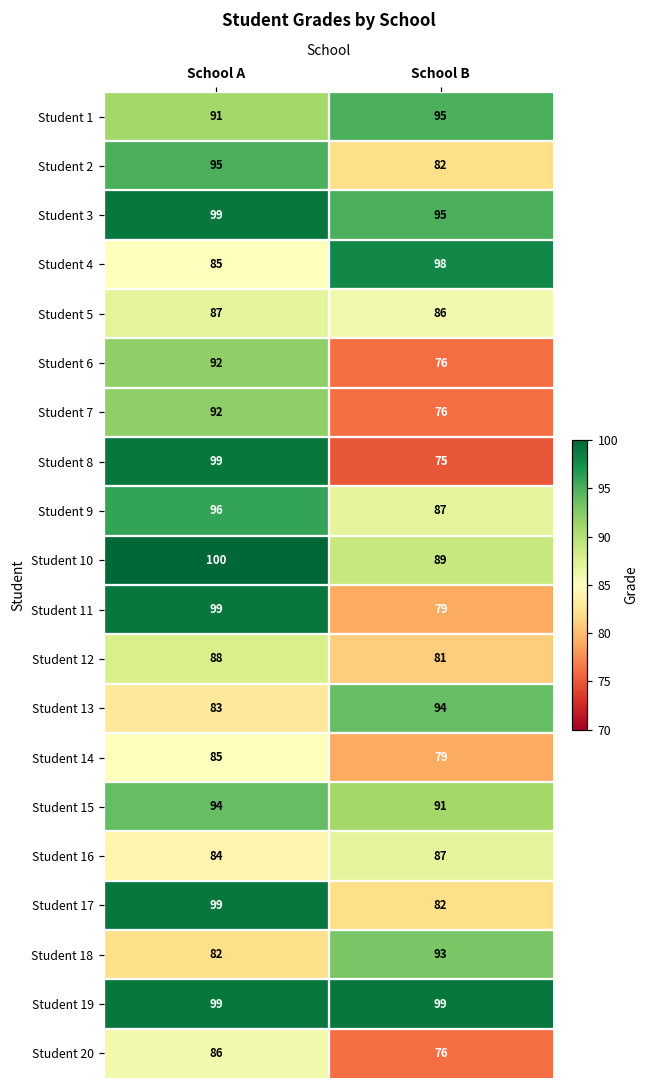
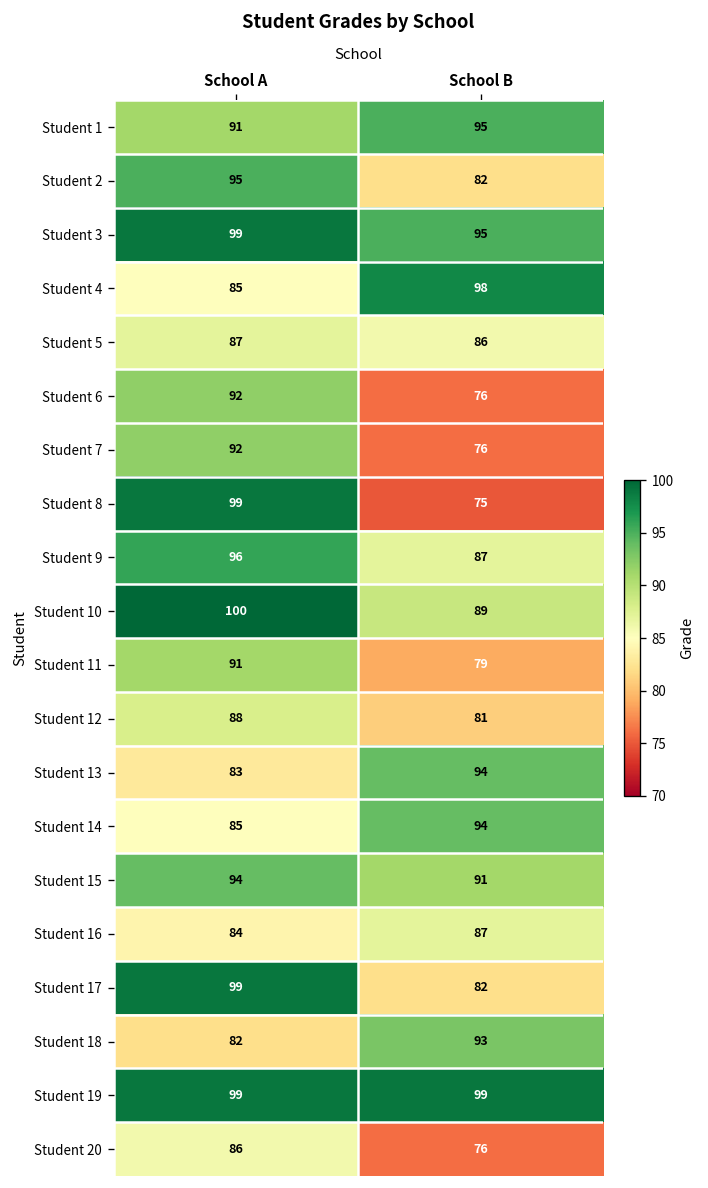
  {
    "Student 1": {
      "School A": 91,
      "School B": 95
    },
    "Student 2": {
      "School A": 95,
      "School B": 82
    },
    "Student 3": {
      "School A": 99,
      "School B": 95
    },
    "Student 4": {
      "School A": 85,
      "School B": 98
    },
    "Student 5": {
      "School A": 87,
      "School B": 86
    },
    "Student 6": {
      "School A": 92,
      "School B": 76
    },
    "Student 7": {
      "School A": 92,
      "School B": 76
    },
    "Student 8": {
      "School A": 99,
      "School B": 75
    },
    "Student 9": {
      "School A": 96,
      "School B": 87
    },
    "Student 10": {
      "School A": 100,
      "School B": 89
    },
    "Student 11": {
-     "School A": 99,
+     "School A": 91,
      "School B": 79
    },
    "Student 12": {
      "School A": 88,
      "School B": 81
    },
    "Student 13": {
      "School A": 83,
      "School B": 94
    },
    "Student 14": {
      "School A": 85,
-     "School B": 79
+     "School B": 94
    },
    "Student 15": {
      "School A": 94,
      "School B": 91
    },
    "Student 16": {
      "School A": 84,
      "School B": 87
    },
    "Student 17": {
      "School A": 99,
      "School B": 82
    },
    "Student 18": {
      "School A": 82,
      "School B": 93
    },
    "Student 19": {
      "School A": 99,
      "School B": 99
    },
    "Student 20": {
      "School A": 86,
      "School B": 76
    }
  }
